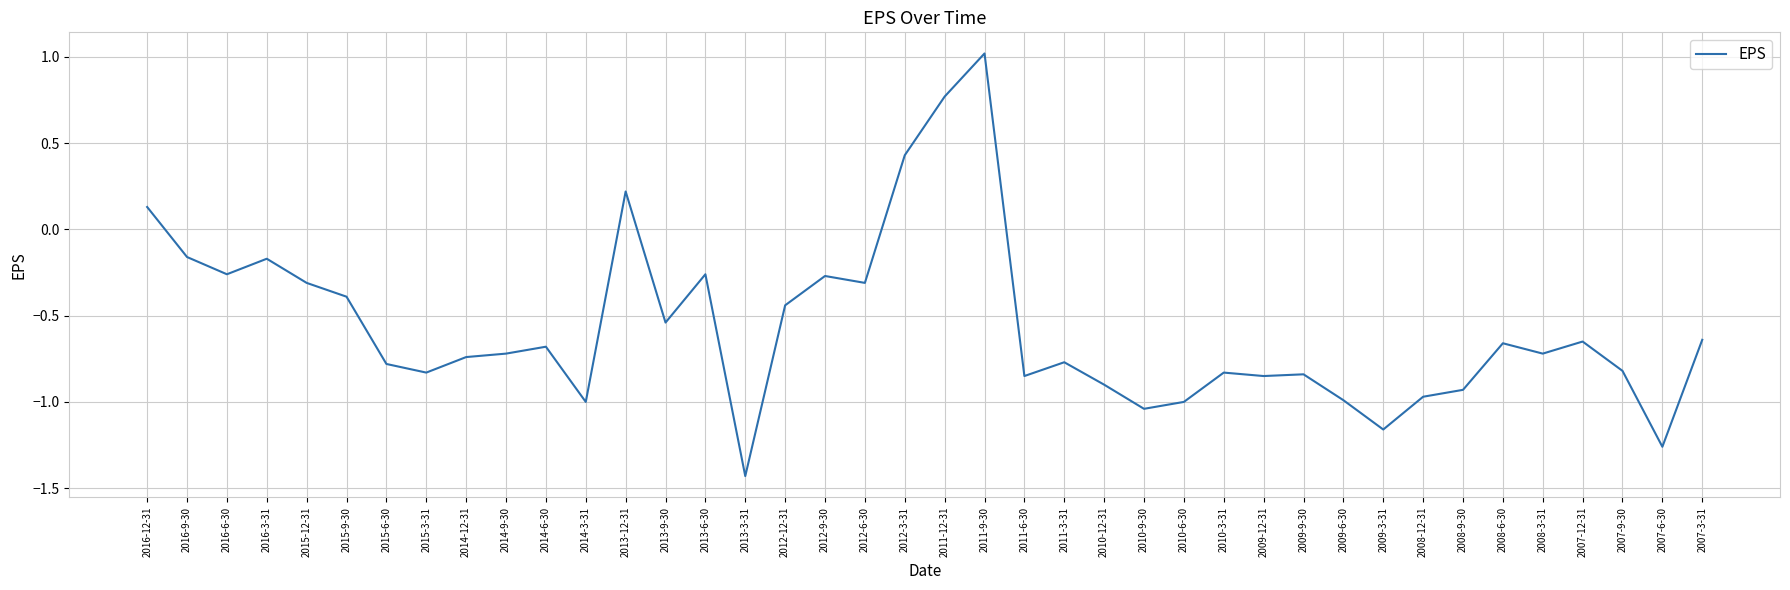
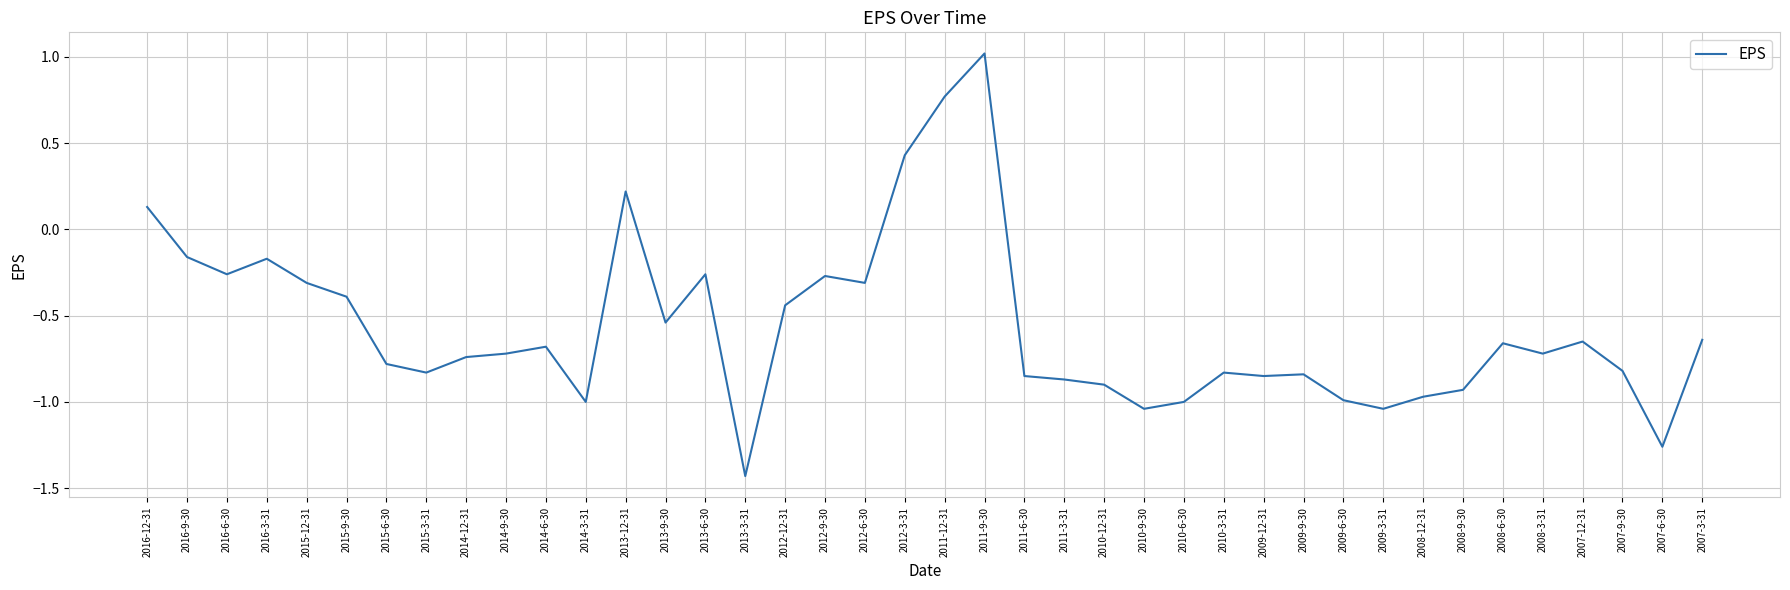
  {
    "2016-12-31": 0.13,
    "2016-9-30": -0.16,
    "2016-6-30": -0.26,
    "2016-3-31": -0.17,
    "2015-12-31": -0.31,
    "2015-9-30": -0.39,
    "2015-6-30": -0.78,
    "2015-3-31": -0.83,
    "2014-12-31": -0.74,
    "2014-9-30": -0.72,
    "2014-6-30": -0.68,
    "2014-3-31": -1.00,
    "2013-12-31": 0.22,
    "2013-9-30": -0.54,
    "2013-6-30": -0.26,
    "2013-3-31": -1.43,
    "2012-12-31": -0.44,
    "2012-9-30": -0.27,
    "2012-6-30": -0.31,
    "2012-3-31": 0.43,
    "2011-12-31": 0.77,
    "2011-9-30": 1.02,
    "2011-6-30": -0.85,
-   "2011-3-31": -0.77,
+   "2011-3-31": -0.87,
    "2010-12-31": -0.90,
    "2010-9-30": -1.04,
    "2010-6-30": -1.00,
    "2010-3-31": -0.83,
    "2009-12-31": -0.85,
    "2009-9-30": -0.84,
    "2009-6-30": -0.99,
-   "2009-3-31": -1.16,
+   "2009-3-31": -1.04,
    "2008-12-31": -0.97,
    "2008-9-30": -0.93,
    "2008-6-30": -0.66,
    "2008-3-31": -0.72,
    "2007-12-31": -0.65,
    "2007-9-30": -0.82,
    "2007-6-30": -1.26,
    "2007-3-31": -0.64
  }
